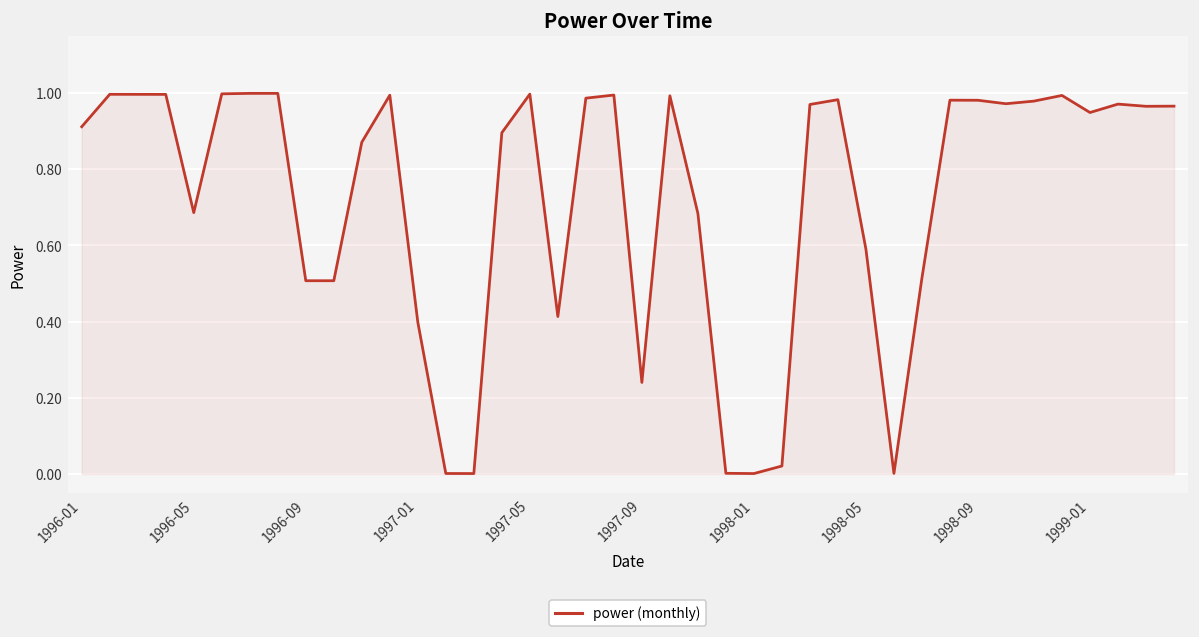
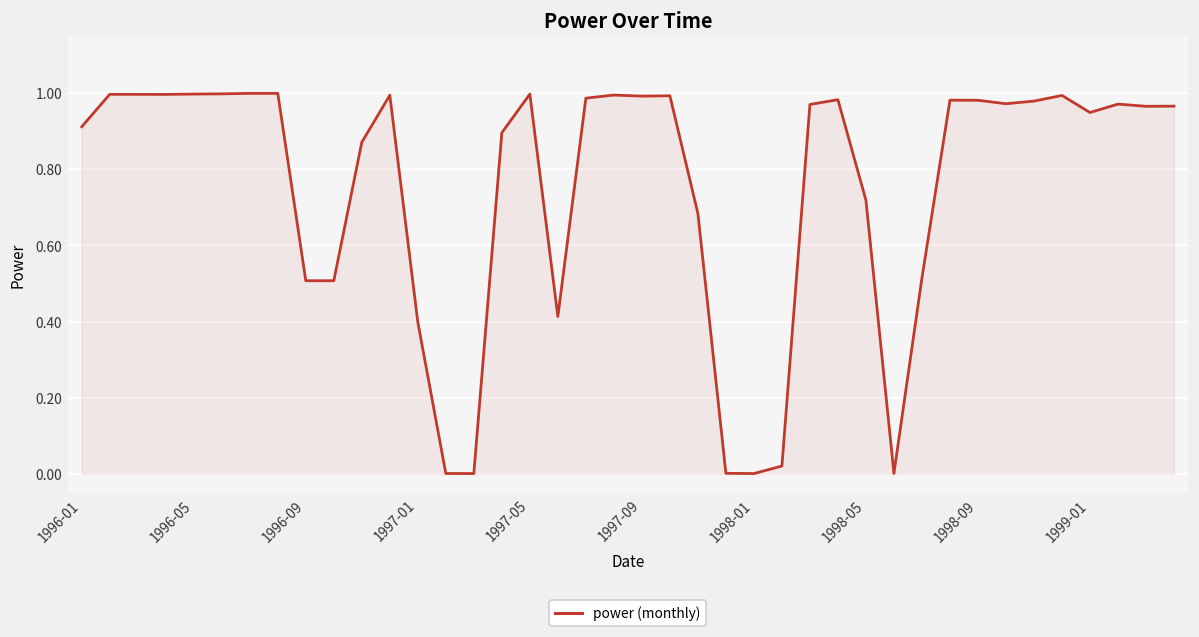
  {
    "1996-01": 0.91,
-   "1996-05": 0.69,
+   "1996-05": 1.00,
    "1996-09": 0.51,
    "1997-01": 0.40,
    "1997-05": 1.00,
-   "1997-09": 0.24,
+   "1997-09": 0.99,
    "1998-01": 0.00,
-   "1998-05": 0.59,
+   "1998-05": 0.72,
    "1998-09": 0.98,
    "1999-01": 0.95
  }
